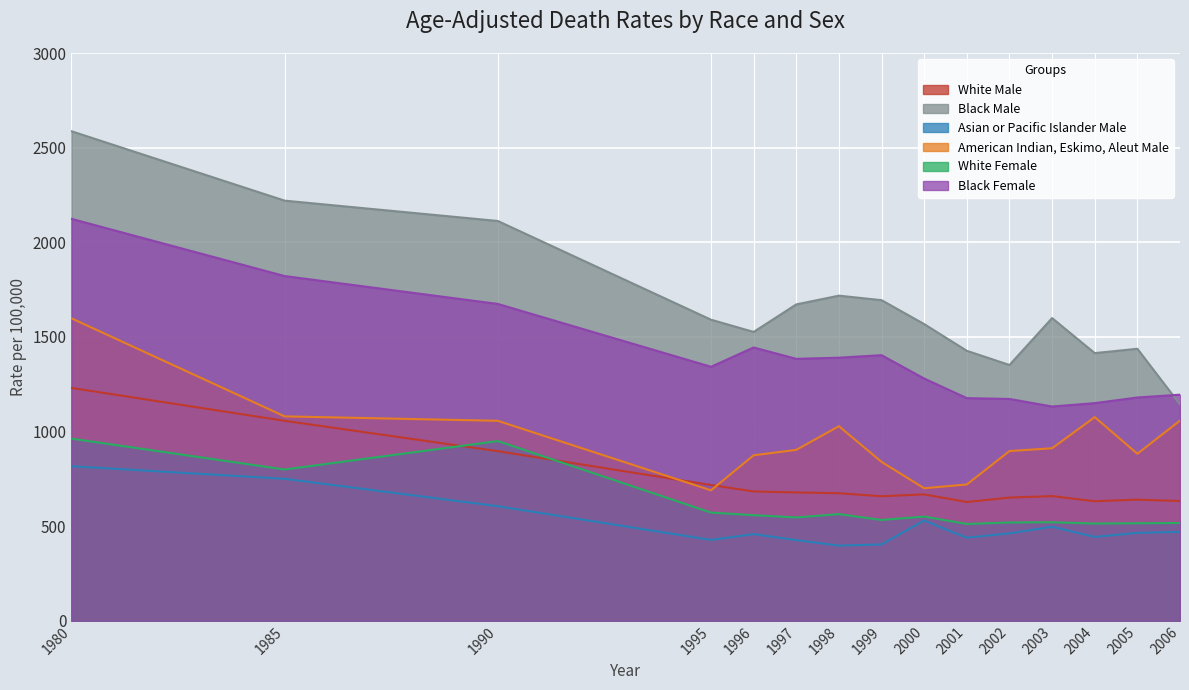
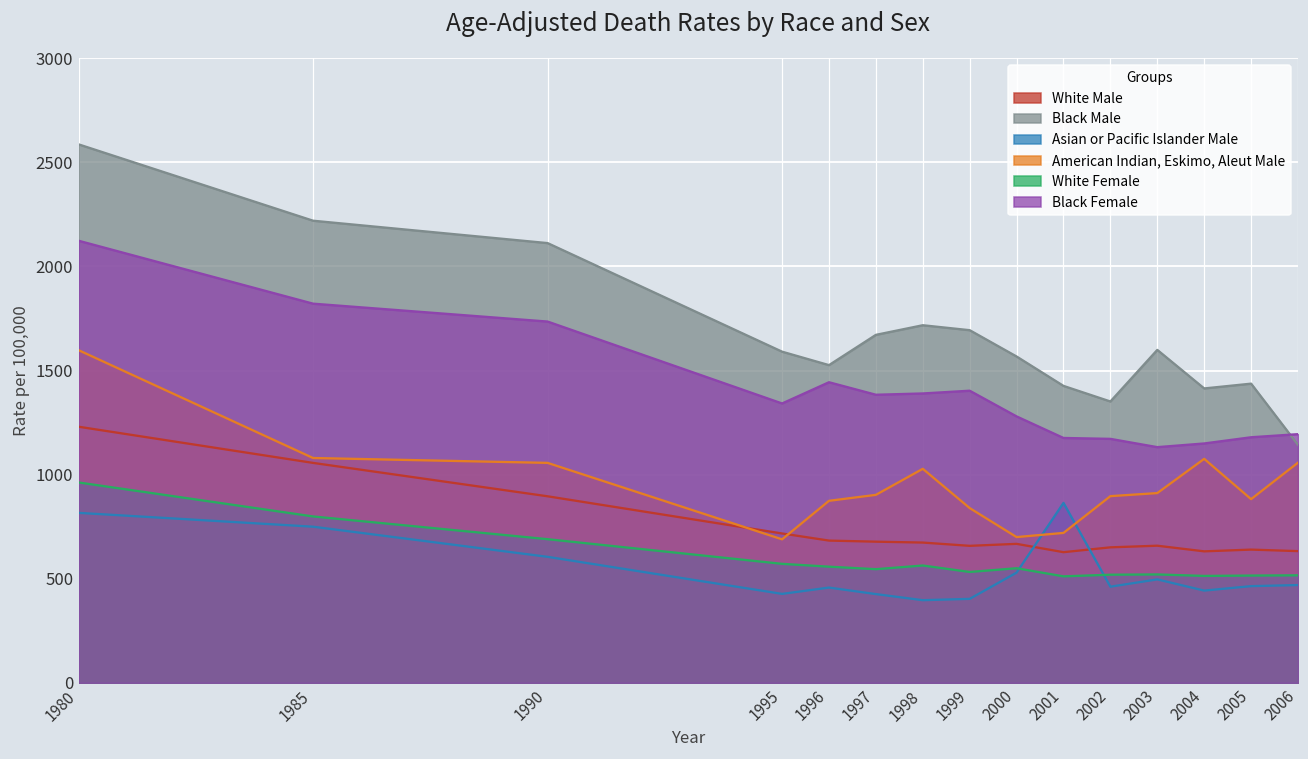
  {
    "White Male": {
      "1980": 1230,
      "1985": 1060,
      "1990": 900,
      "1995": 720,
      "1996": 680,
      "1997": 680,
      "1998": 670,
      "1999": 660,
      "2000": 670,
      "2001": 630,
      "2002": 650,
      "2003": 660,
      "2004": 630,
      "2005": 640,
      "2006": 630
    },
    "Black Male": {
      "1980": 2590,
      "1985": 2220,
      "1990": 2110,
      "1995": 1590,
      "1996": 1530,
      "1997": 1670,
      "1998": 1720,
      "1999": 1690,
      "2000": 1570,
      "2001": 1430,
      "2002": 1350,
      "2003": 1600,
      "2004": 1410,
      "2005": 1440,
      "2006": 1140
    },
    "Asian or Pacific Islander Male": {
      "1980": 820,
      "1985": 750,
      "1990": 610,
      "1995": 430,
      "1996": 460,
      "1997": 430,
      "1998": 400,
      "1999": 400,
      "2000": 530,
-     "2001": 440,
+     "2001": 860,
      "2002": 460,
      "2003": 500,
      "2004": 440,
      "2005": 460,
      "2006": 470
    },
    "American Indian, Eskimo, Aleut Male": {
      "1980": 1600,
      "1985": 1080,
      "1990": 1060,
      "1995": 690,
      "1996": 870,
      "1997": 900,
      "1998": 1030,
      "1999": 840,
      "2000": 700,
      "2001": 720,
      "2002": 900,
      "2003": 910,
      "2004": 1080,
      "2005": 880,
      "2006": 1060
    },
    "White Female": {
      "1980": 960,
      "1985": 800,
-     "1990": 950,
+     "1990": 690,
      "1995": 570,
      "1996": 560,
      "1997": 550,
      "1998": 560,
      "1999": 530,
      "2000": 550,
      "2001": 510,
      "2002": 520,
      "2003": 520,
      "2004": 510,
      "2005": 520,
      "2006": 520
    },
    "Black Female": {
      "1980": 2120,
      "1985": 1820,
-     "1990": 1670,
+     "1990": 1740,
      "1995": 1340,
      "1996": 1440,
      "1997": 1380,
      "1998": 1390,
      "1999": 1400,
      "2000": 1280,
      "2001": 1180,
      "2002": 1170,
      "2003": 1130,
      "2004": 1150,
      "2005": 1180,
      "2006": 1190
    }
  }
